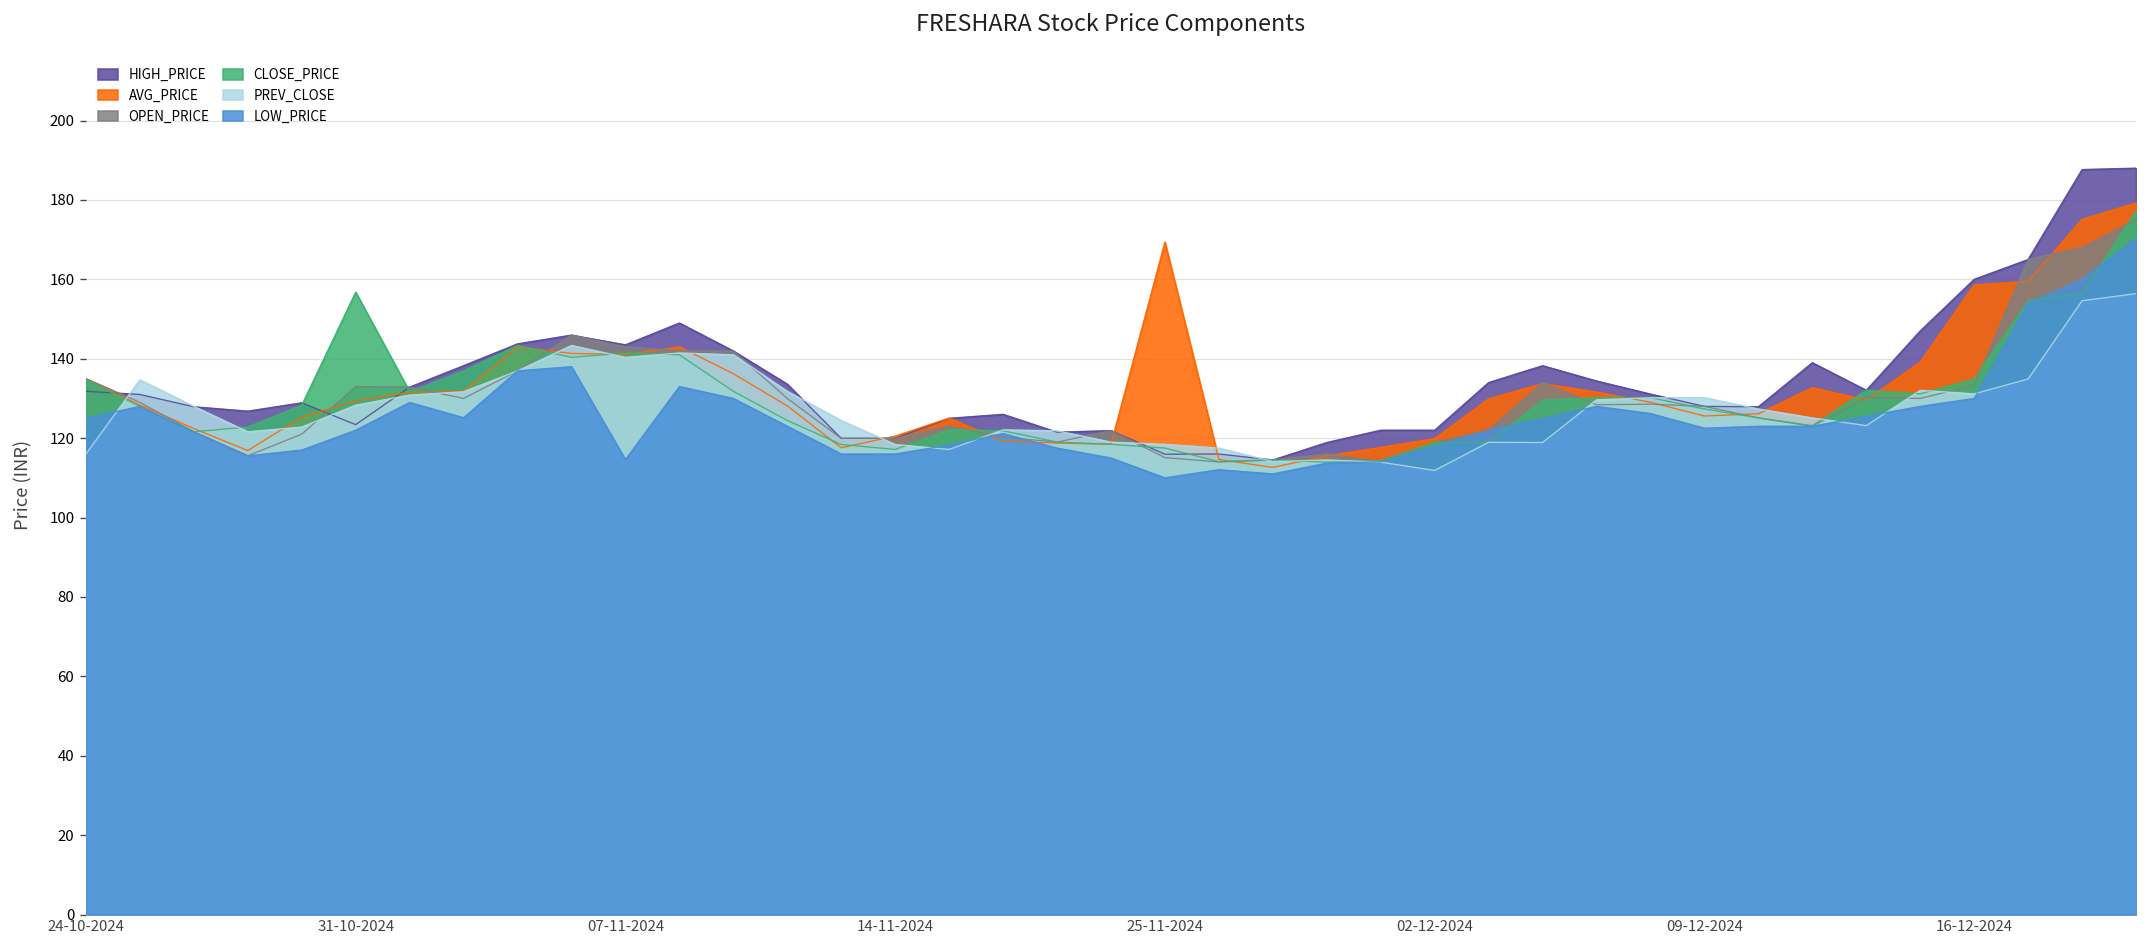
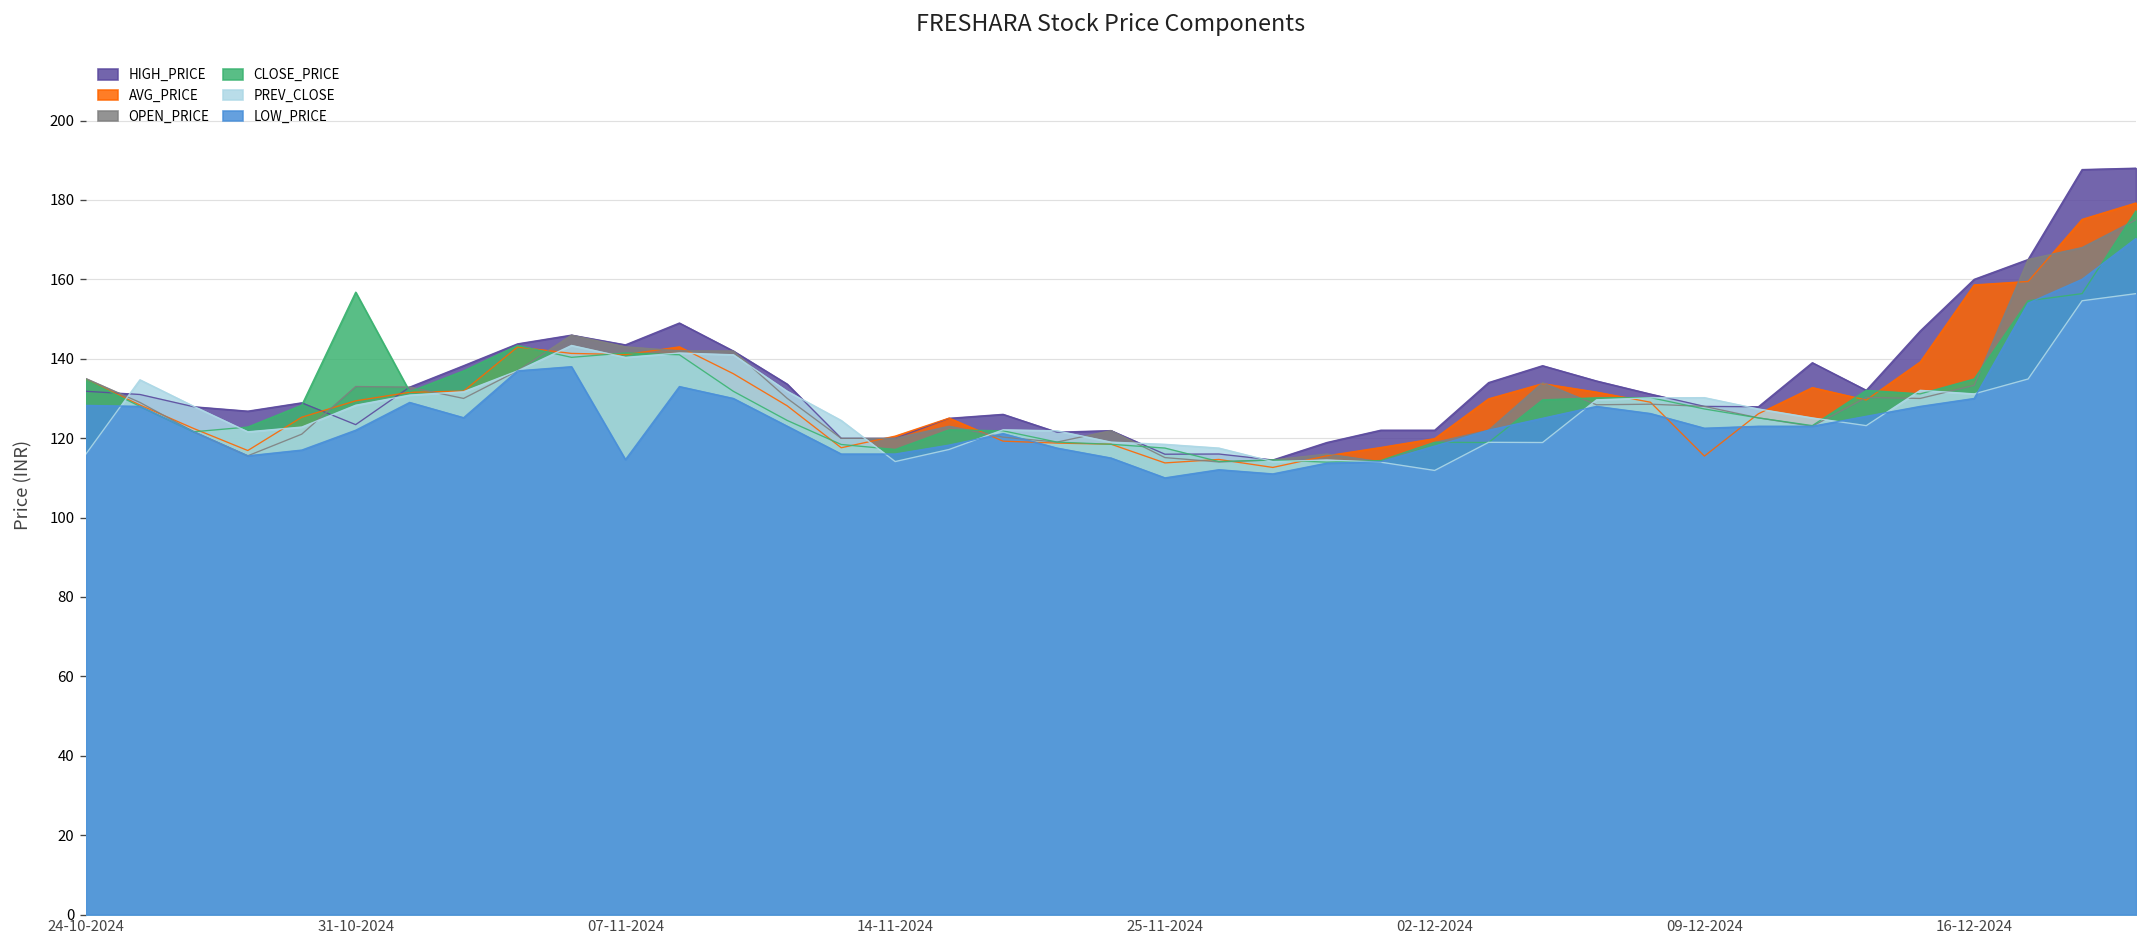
  {
    "HIGH_PRICE": {
      "24-10-2024": 132,
      "31-10-2024": 123,
      "25-11-2024": 116,
      "02-12-2024": 122,
      "16-12-2024": 160
    },
    "AVG_PRICE": {
      "31-10-2024": 129,
-     "25-11-2024": 169,
+     "25-11-2024": 114,
      "02-12-2024": 120,
-     "09-12-2024": 126,
+     "09-12-2024": 115,
      "16-12-2024": 159
    },
    "OPEN_PRICE": {
      "31-10-2024": 133,
      "25-11-2024": 115,
      "16-12-2024": 133
    },
    "CLOSE_PRICE": {
      "31-10-2024": 157,
      "14-11-2024": 117,
      "25-11-2024": 118,
      "16-12-2024": 135
    },
    "PREV_CLOSE": {
      "24-10-2024": 116,
      "31-10-2024": 128,
-     "14-11-2024": 118,
+     "14-11-2024": 114,
      "25-11-2024": 118,
      "02-12-2024": 112,
      "09-12-2024": 130,
      "16-12-2024": 131
    },
    "LOW_PRICE": {
-     "24-10-2024": 125,
+     "24-10-2024": 128,
      "31-10-2024": 122,
      "07-11-2024": 115,
      "14-11-2024": 116,
      "25-11-2024": 110,
      "02-12-2024": 118,
      "09-12-2024": 123,
      "16-12-2024": 130
    }
  }
